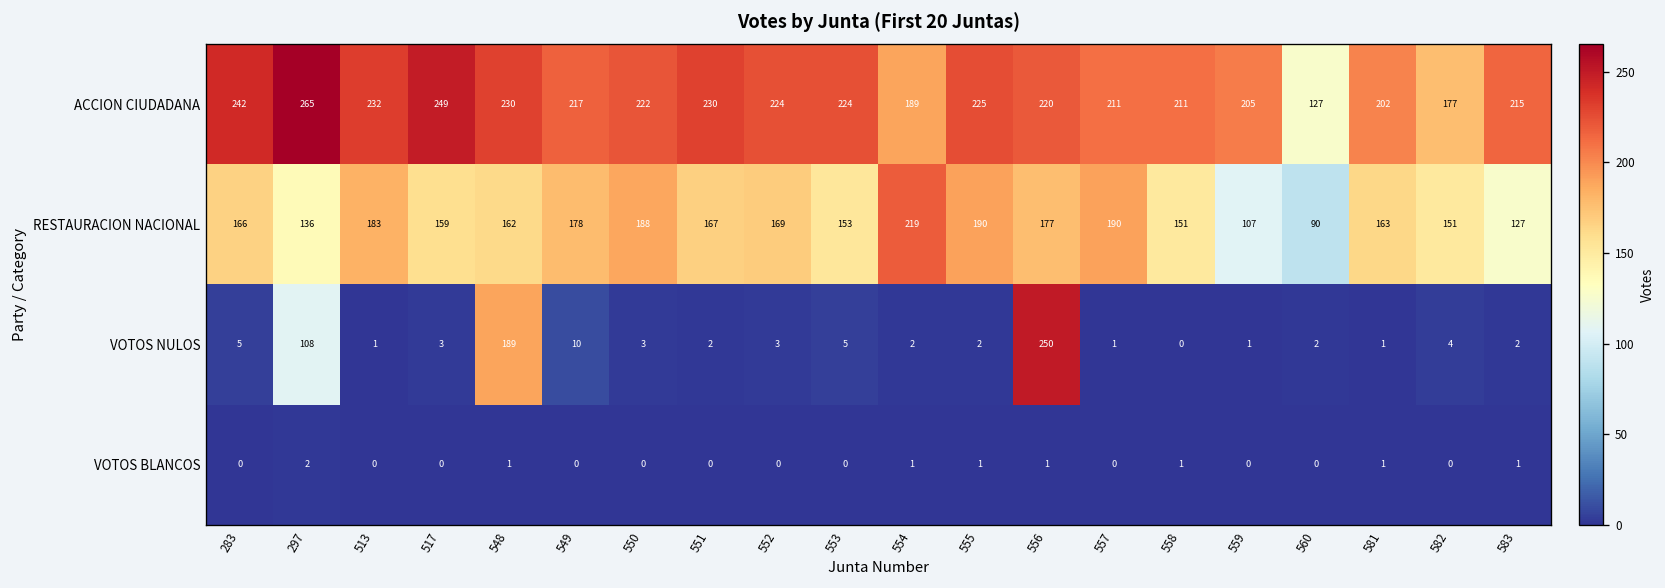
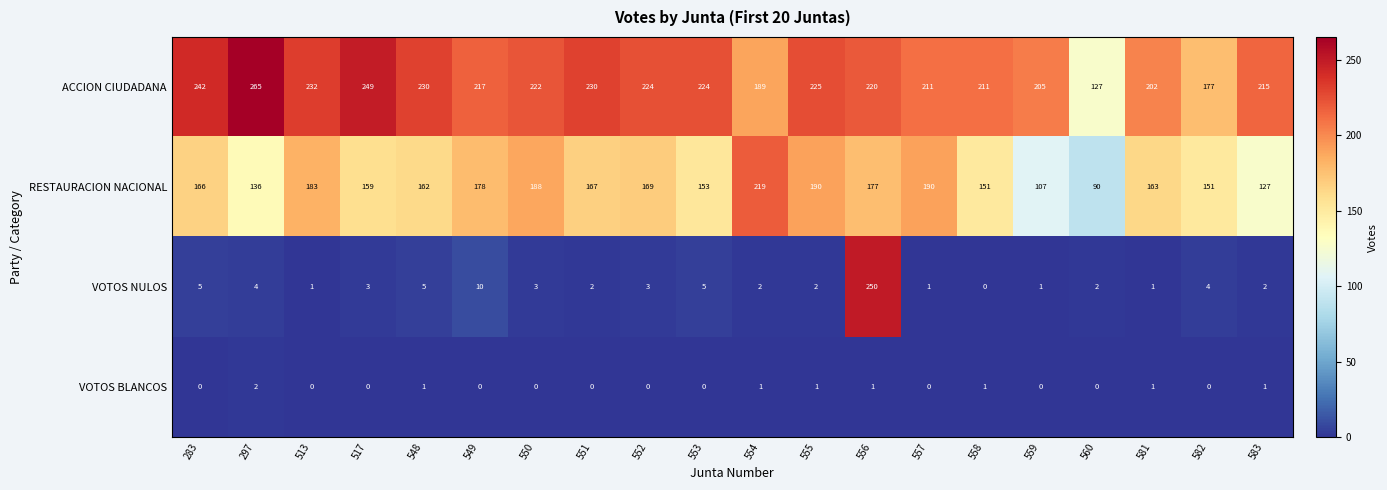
  {
    "ACCION CIUDADANA": {
      "283": 242,
      "297": 265,
      "513": 232,
      "517": 249,
      "548": 230,
      "549": 217,
      "550": 222,
      "551": 230,
      "552": 224,
      "553": 224,
      "554": 189,
      "555": 225,
      "556": 220,
      "557": 211,
      "558": 211,
      "559": 205,
      "560": 127,
      "581": 202,
      "582": 177,
      "583": 215
    },
    "RESTAURACION NACIONAL": {
      "283": 166,
      "297": 136,
      "513": 183,
      "517": 159,
      "548": 162,
      "549": 178,
      "550": 188,
      "551": 167,
      "552": 169,
      "553": 153,
      "554": 219,
      "555": 190,
      "556": 177,
      "557": 190,
      "558": 151,
      "559": 107,
      "560": 90,
      "581": 163,
      "582": 151,
      "583": 127
    },
    "VOTOS NULOS": {
      "283": 5,
-     "297": 108,
+     "297": 4,
      "513": 1,
      "517": 3,
-     "548": 189,
+     "548": 5,
      "549": 10,
      "550": 3,
      "551": 2,
      "552": 3,
      "553": 5,
      "554": 2,
      "555": 2,
      "556": 250,
      "557": 1,
      "558": 0,
      "559": 1,
      "560": 2,
      "581": 1,
      "582": 4,
      "583": 2
    },
    "VOTOS BLANCOS": {
      "283": 0,
      "297": 2,
      "513": 0,
      "517": 0,
      "548": 1,
      "549": 0,
      "550": 0,
      "551": 0,
      "552": 0,
      "553": 0,
      "554": 1,
      "555": 1,
      "556": 1,
      "557": 0,
      "558": 1,
      "559": 0,
      "560": 0,
      "581": 1,
      "582": 0,
      "583": 1
    }
  }
